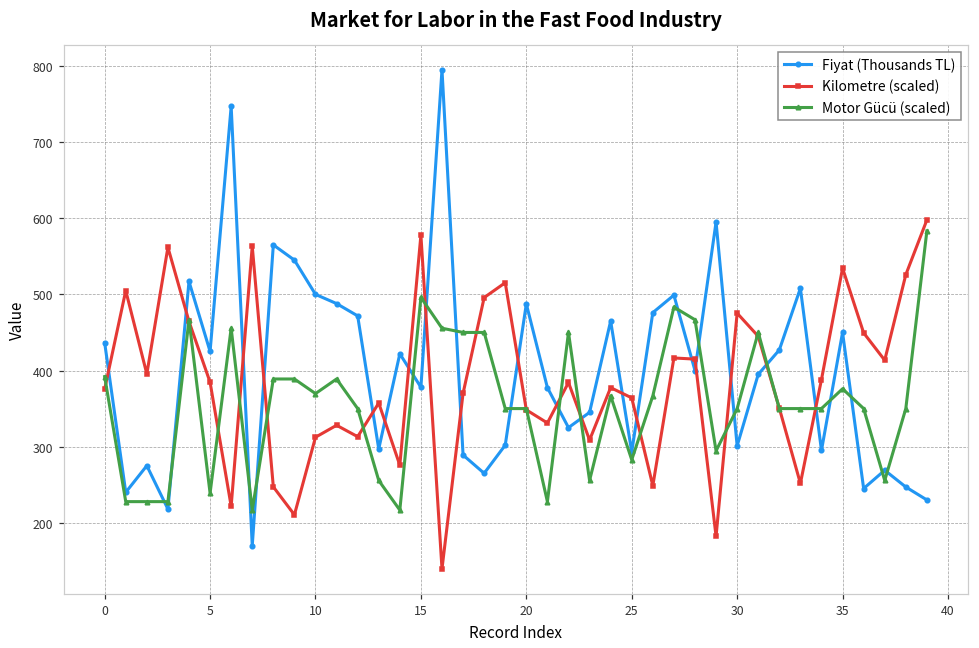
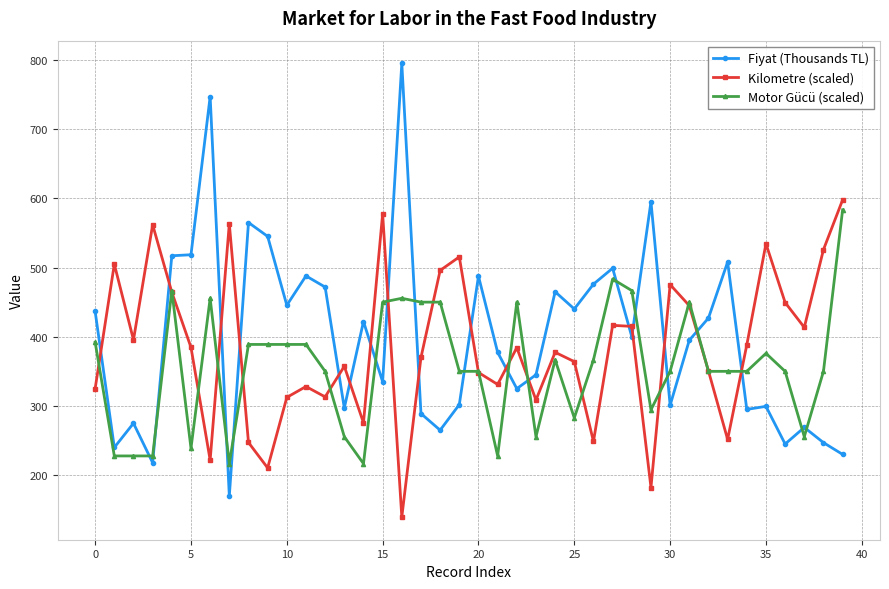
  {
    "Fiyat (Thousands TL)": {
      "0": 440,
-     "5": 430,
-     "10": 500,
-     "15": 380,
+     "5": 520,
+     "10": 450,
+     "15": 330,
      "20": 490,
-     "25": 290,
+     "25": 440,
      "30": 300,
-     "35": 450
+     "35": 300
    },
    "Kilometre (scaled)": {
-     "0": 380,
+     "0": 330,
      "5": 380,
      "10": 310,
      "15": 580,
      "25": 360,
      "30": 480,
      "35": 530
    },
    "Motor Gücü (scaled)": {
      "0": 390,
      "5": 240,
-     "10": 370,
-     "15": 500,
+     "10": 390,
+     "15": 450,
      "25": 280,
      "30": 350,
      "35": 380
    }
  }
